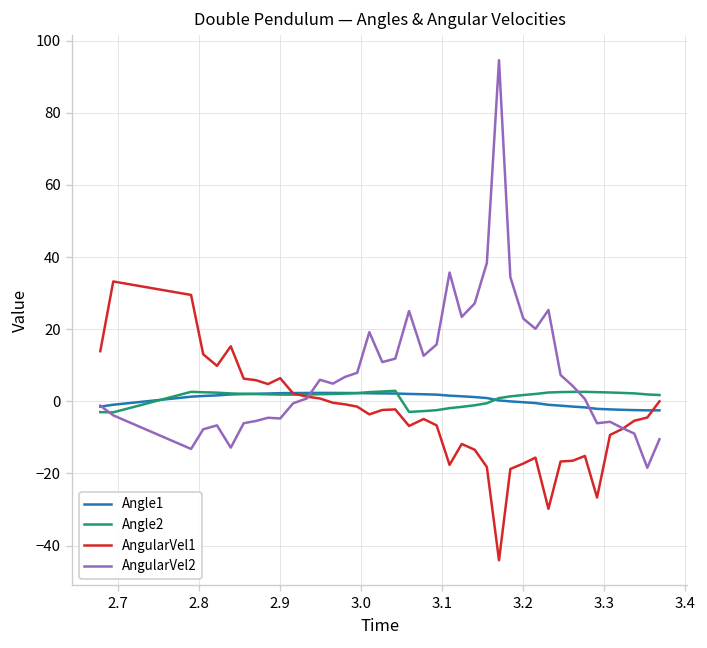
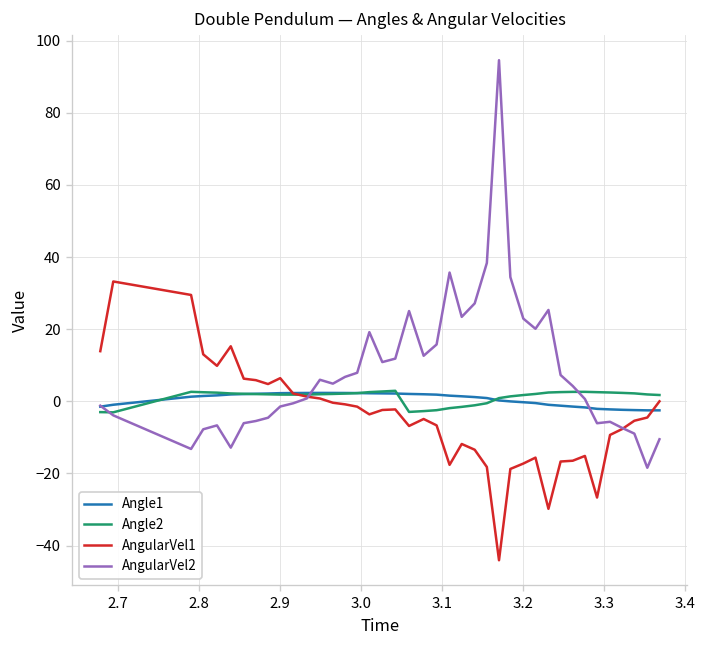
  {
    "Angle1": {
      "3.2": 0
    },
    "Angle2": {
      "3.2": 2
    },
    "AngularVel1": {
      "2.9": 6,
      "3.2": -17
    },
    "AngularVel2": {
-     "2.9": -5,
+     "2.9": -1,
      "3.2": 23
    }
  }
